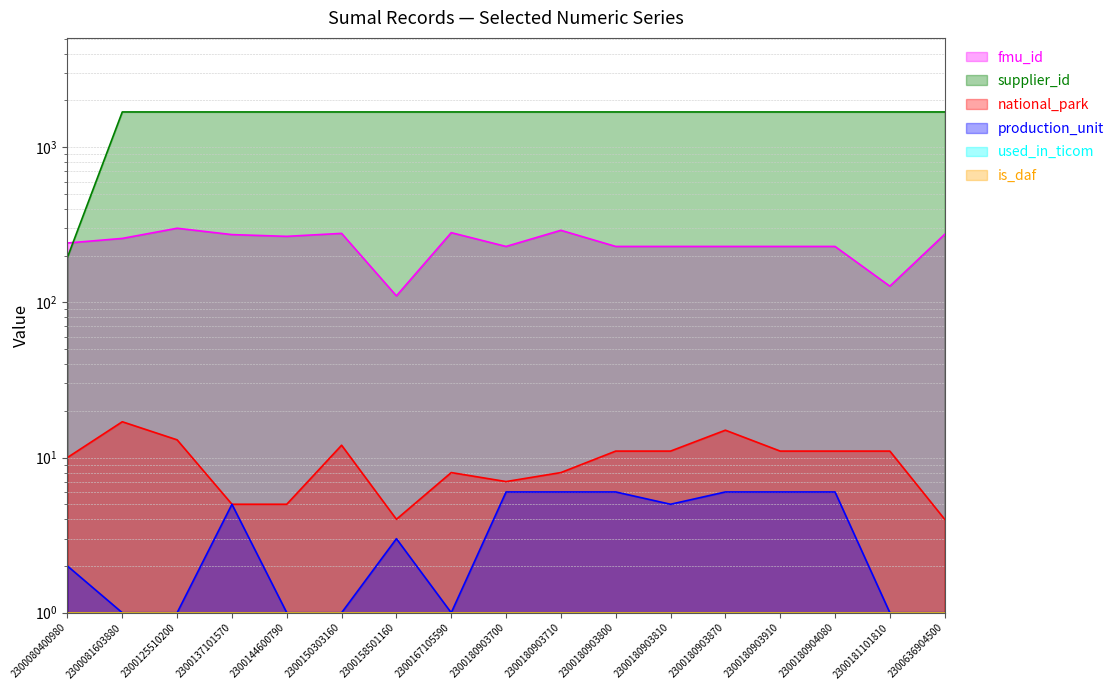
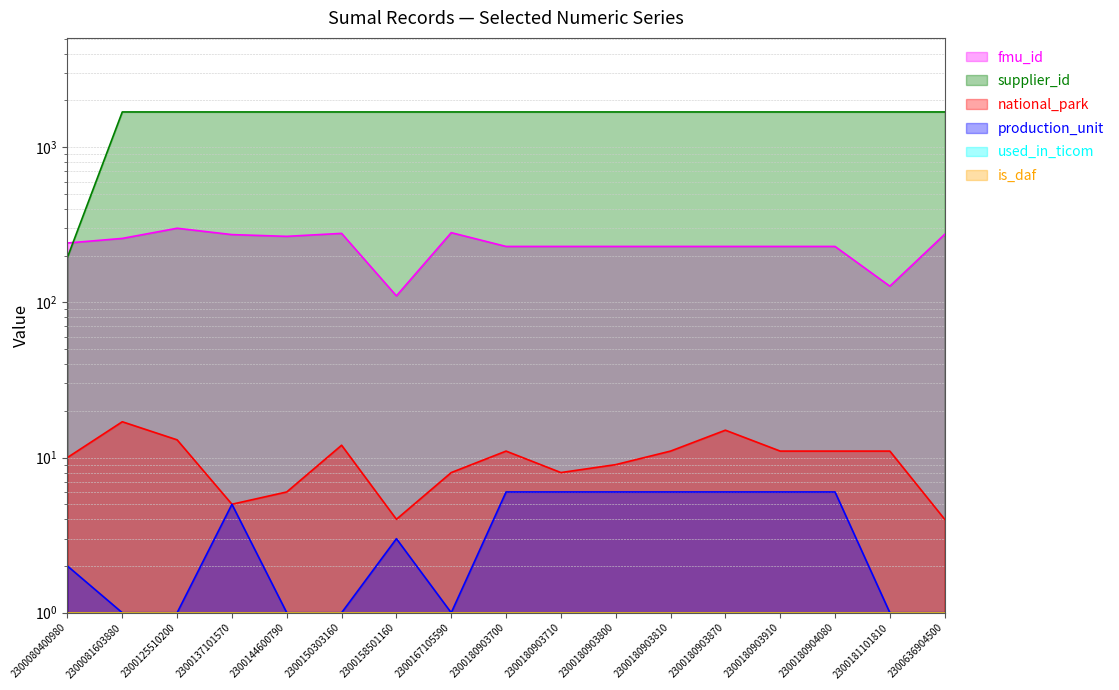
  {
    "fmu_id": {
      "2300080400980": 240,
      "2300081603880": 260,
      "2300125510200": 300,
      "2300137101570": 270,
      "2300144600790": 270,
      "2300150303160": 280,
      "2300158501160": 110,
      "2300167105590": 280,
      "2300180903700": 230,
-     "2300180903710": 290,
+     "2300180903710": 230,
      "2300180903800": 230,
      "2300180903810": 230,
      "2300180903870": 230,
      "2300180903910": 230,
      "2300180904080": 230,
      "2300181101810": 130,
      "2300636904500": 270
    },
    "supplier_id": {
      "2300080400980": 200,
      "2300081603880": 1700,
      "2300125510200": 1700,
      "2300137101570": 1700,
      "2300144600790": 1700,
      "2300150303160": 1700,
      "2300158501160": 1700,
      "2300167105590": 1700,
      "2300180903700": 1700,
      "2300180903710": 1700,
      "2300180903800": 1700,
      "2300180903810": 1700,
      "2300180903870": 1700,
      "2300180903910": 1700,
      "2300180904080": 1700,
      "2300181101810": 1700,
      "2300636904500": 1700
    },
    "national_park": {
      "2300080400980": 10,
      "2300081603880": 17,
      "2300125510200": 13,
-     "2300144600790": 5,
+     "2300144600790": 6,
      "2300150303160": 12,
      "2300158501160": 4,
      "2300167105590": 8,
-     "2300180903700": 7,
+     "2300180903700": 11,
      "2300180903710": 8,
-     "2300180903800": 11,
+     "2300180903800": 9,
      "2300180903810": 11,
      "2300180903870": 15,
      "2300180903910": 11,
      "2300180904080": 11,
      "2300181101810": 11,
      "2300636904500": 4
    },
    "production_unit": {
      "2300080400980": 2,
      "2300158501160": 3,
      "2300180903700": 6,
      "2300180903710": 6,
      "2300180903800": 6,
-     "2300180903810": 5,
+     "2300180903810": 6,
      "2300180903870": 6,
      "2300180903910": 6,
      "2300180904080": 6
    },
    "is_daf": {
      "2300080400980": 1,
      "2300137101570": 1,
      "2300158501160": 1,
      "2300180903700": 1,
      "2300180903710": 1,
      "2300180903800": 1,
      "2300180903810": 1,
      "2300180903870": 1,
      "2300180903910": 1,
      "2300180904080": 1
    }
  }
